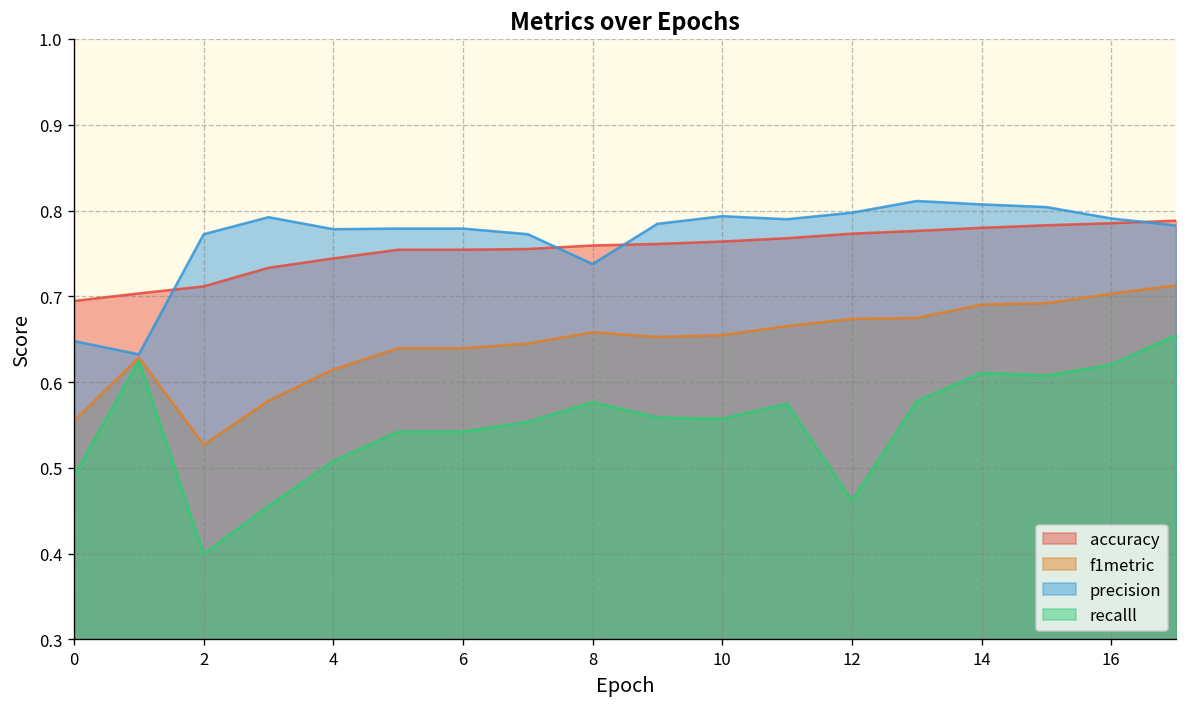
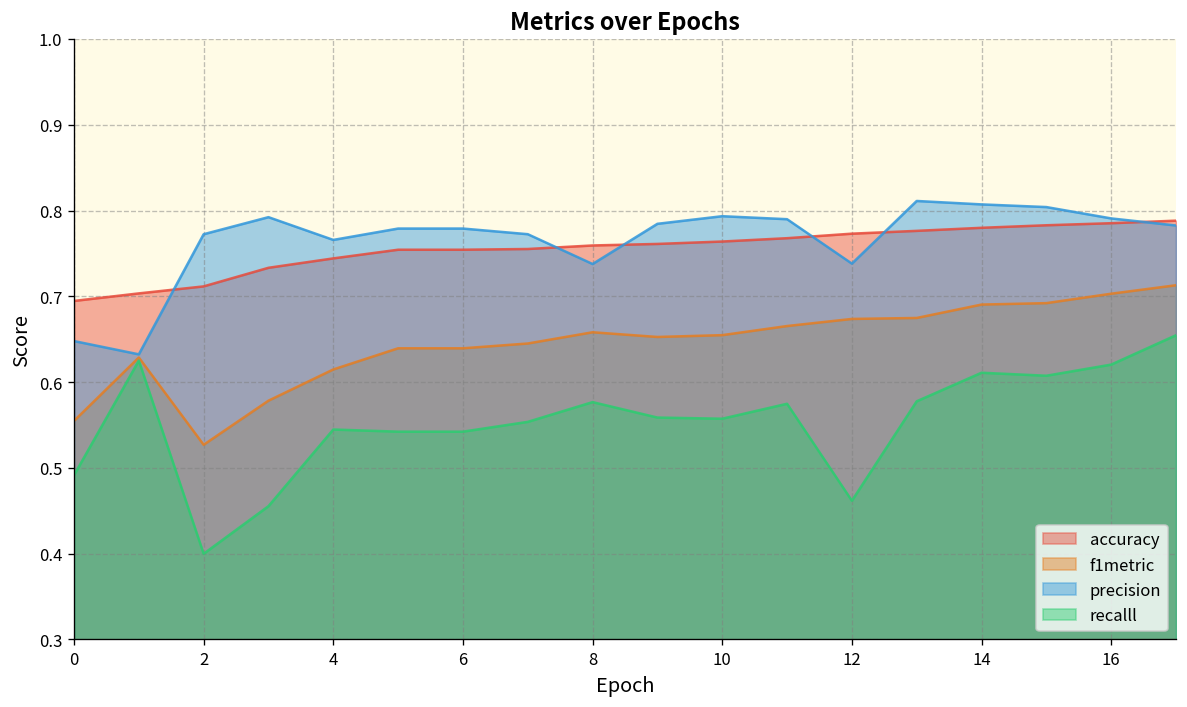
  {
    "precision": {
      "0": 0.65,
      "2": 0.77,
-     "4": 0.78,
+     "4": 0.77,
      "6": 0.78,
      "8": 0.74,
      "10": 0.79,
-     "12": 0.80,
+     "12": 0.74,
      "14": 0.81,
      "16": 0.79
    },
    "recalll": {
      "0": 0.49,
      "2": 0.40,
-     "4": 0.51,
+     "4": 0.54,
      "6": 0.54,
      "8": 0.58,
      "10": 0.56,
      "12": 0.46,
      "14": 0.61,
      "16": 0.62
    }
  }
